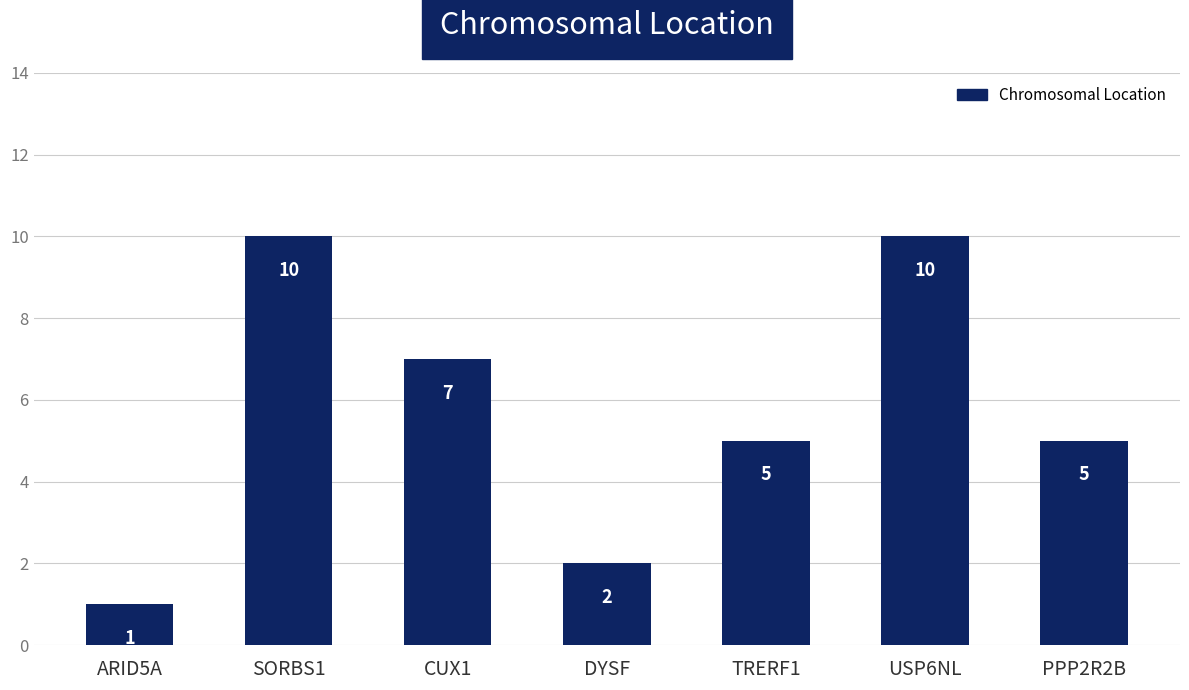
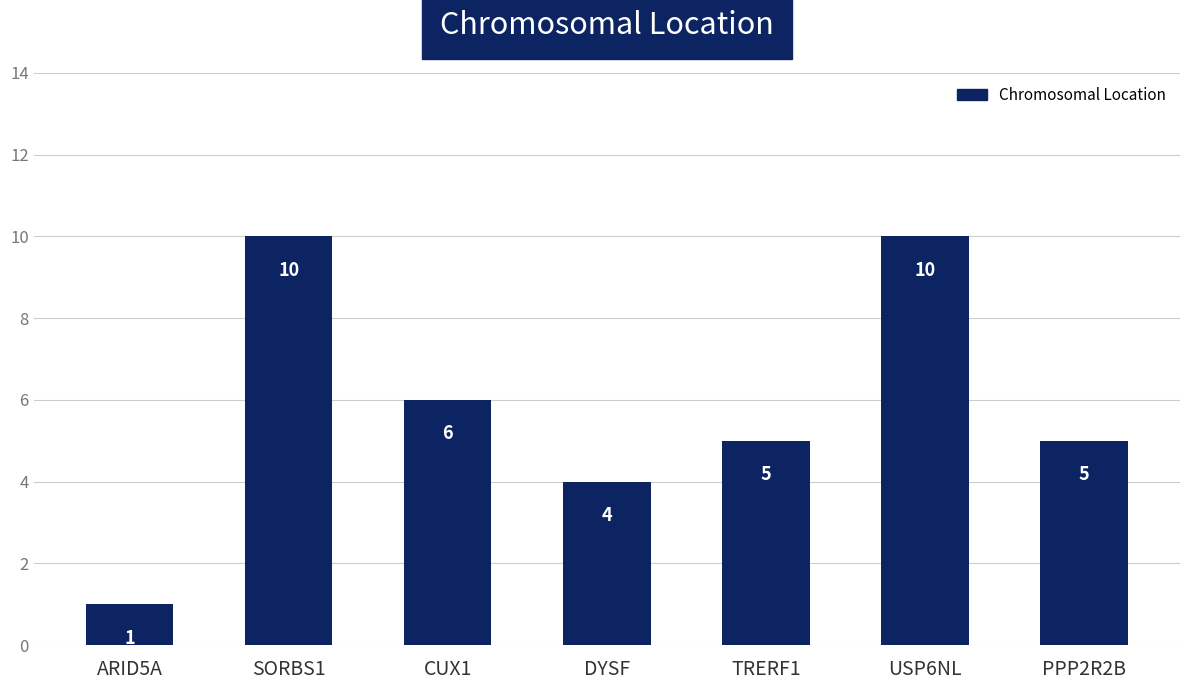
  {
    "ARID5A": 1,
    "SORBS1": 10,
-   "CUX1": 7,
-   "DYSF": 2,
+   "CUX1": 6,
+   "DYSF": 4,
    "TRERF1": 5,
    "USP6NL": 10,
    "PPP2R2B": 5
  }
